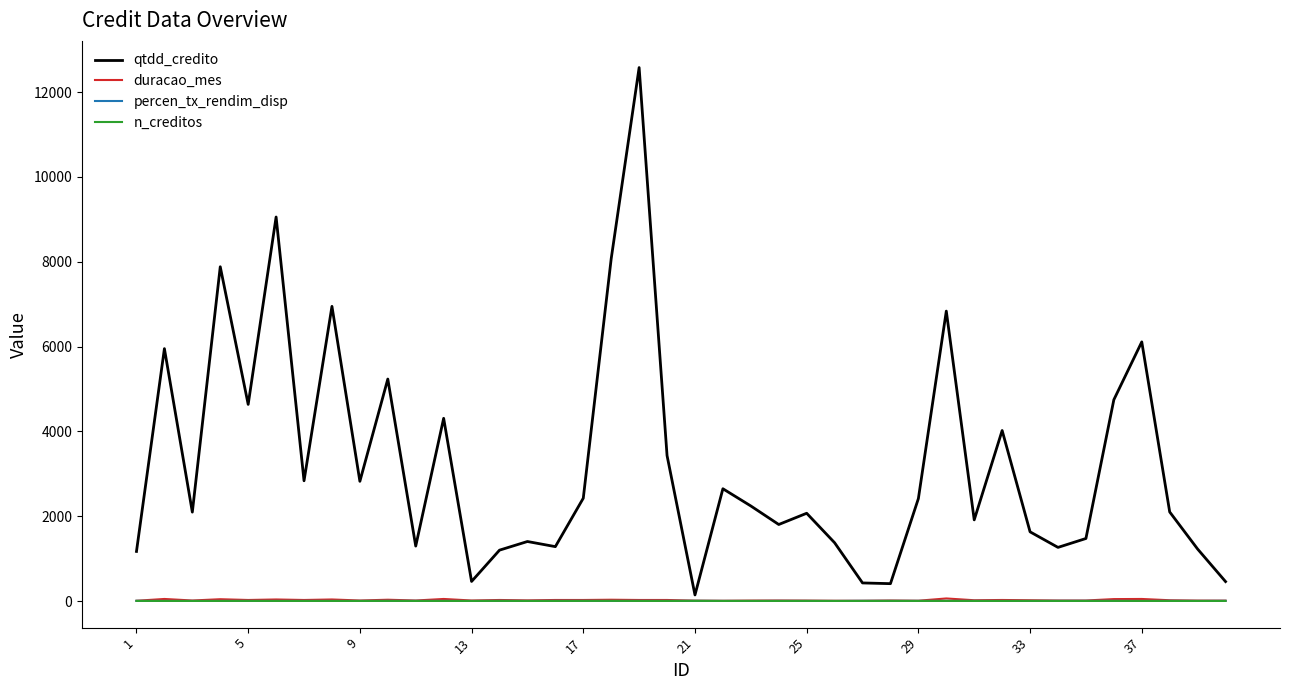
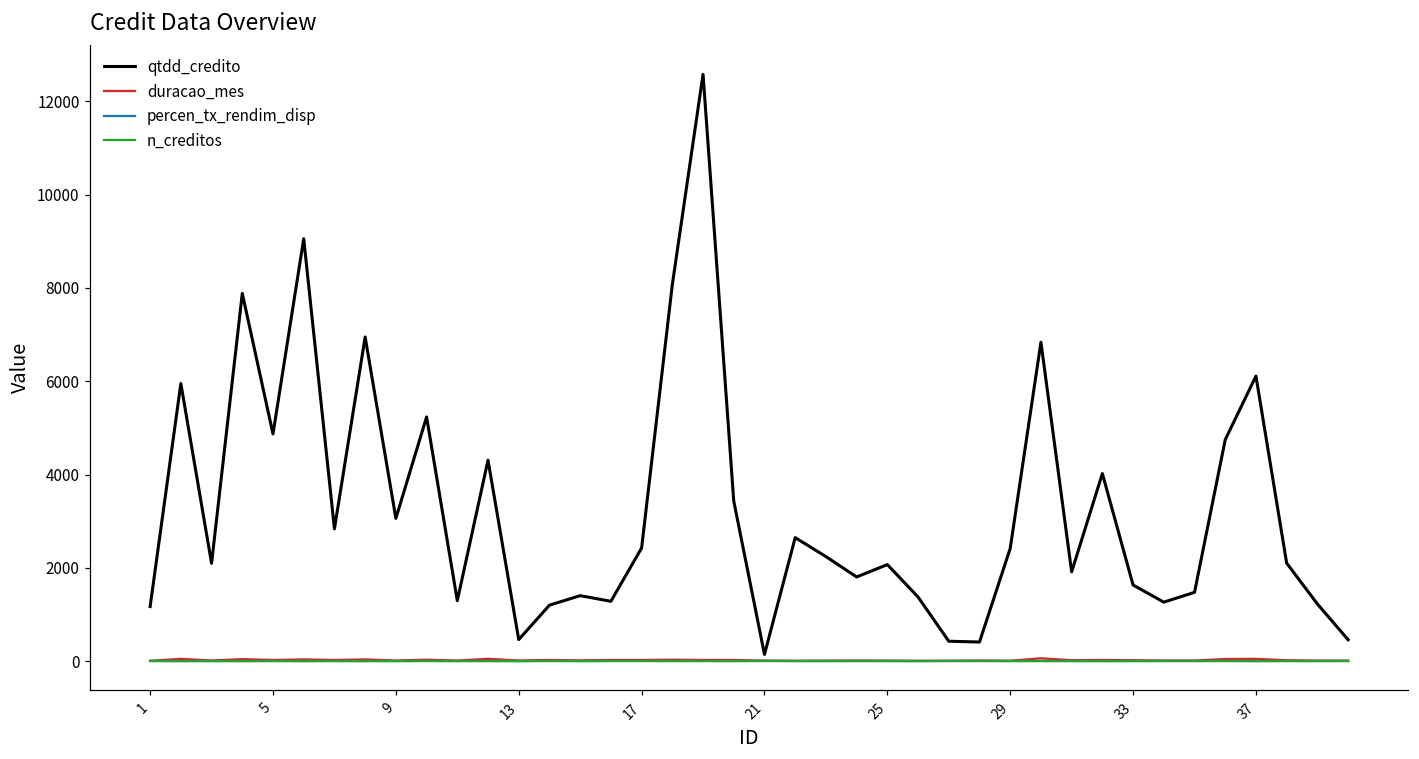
  {
    "qtdd_credito": {
      "1": 1200,
-     "5": 4600,
-     "9": 2800,
+     "5": 4900,
+     "9": 3100,
      "13": 500,
      "17": 2400,
      "21": 100,
      "25": 2100,
      "29": 2400,
      "33": 1600,
      "37": 6100
    }
  }
